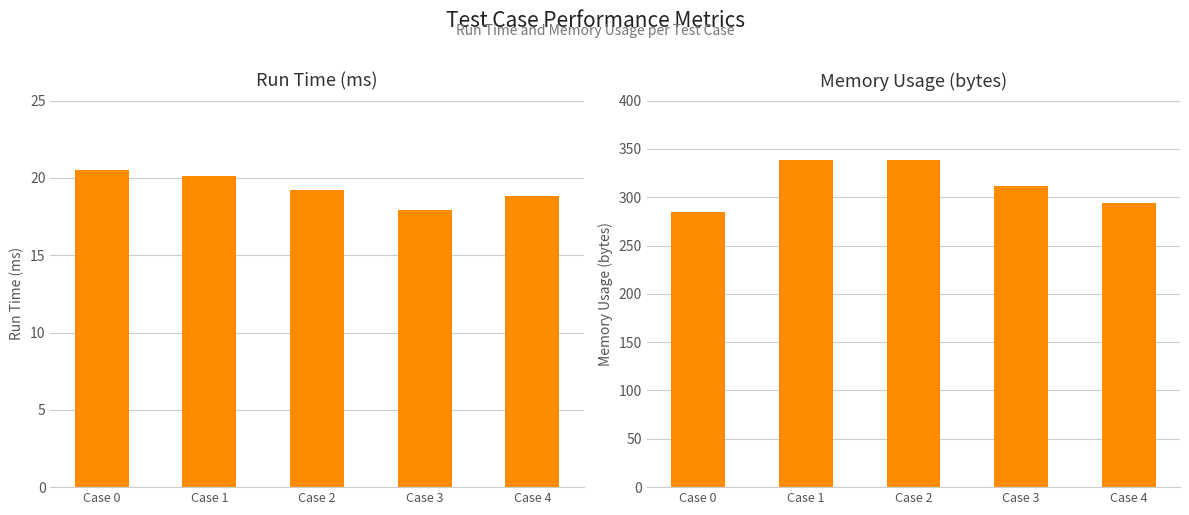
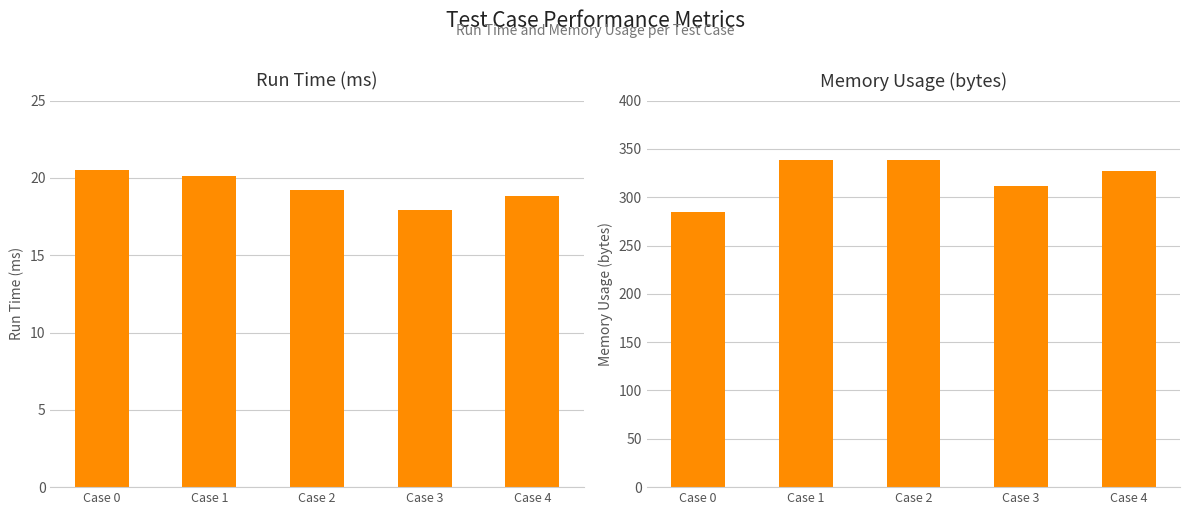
  {
    "Run Time (ms)": {
      "Case 0": 20.5,
      "Case 1": 20.1,
      "Case 2": 19.2,
      "Case 3": 17.9,
      "Case 4": 18.8
    },
    "Memory Usage (bytes)": {
      "Case 0": 290,
      "Case 1": 340,
      "Case 2": 340,
      "Case 3": 310,
-     "Case 4": 290
+     "Case 4": 330
    }
  }
